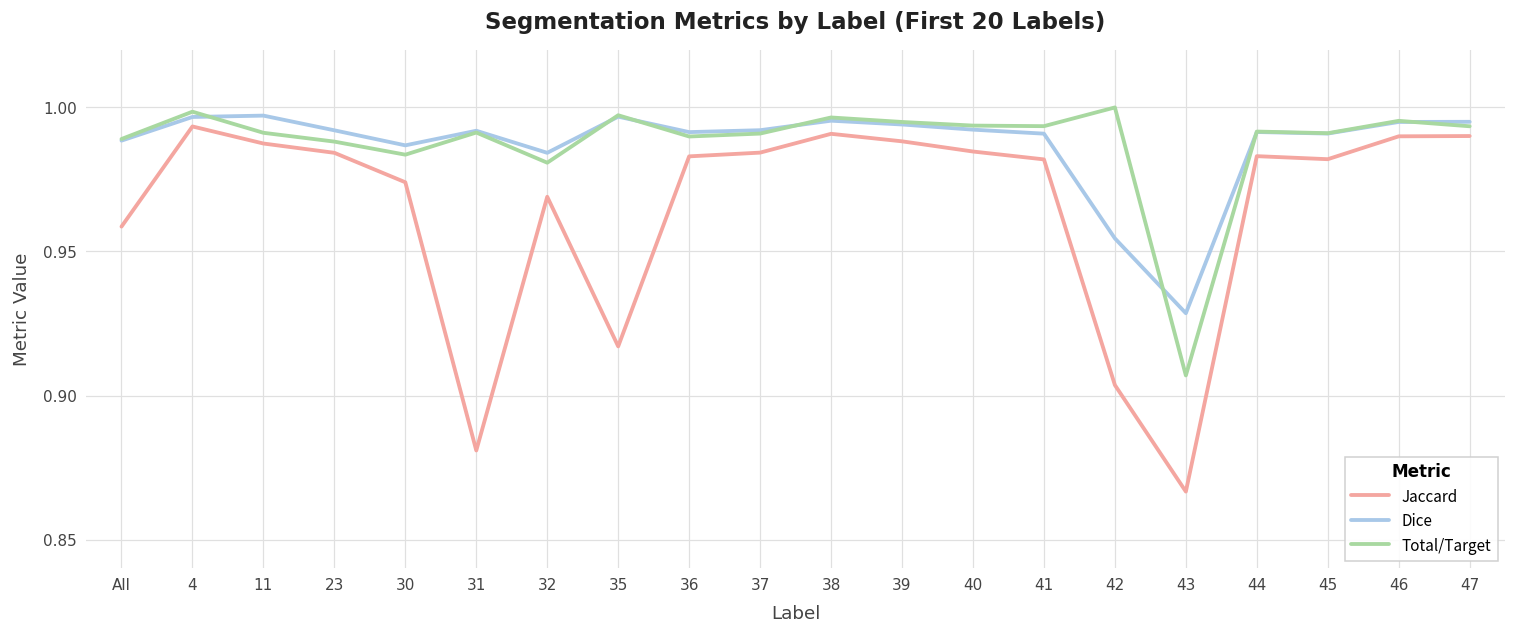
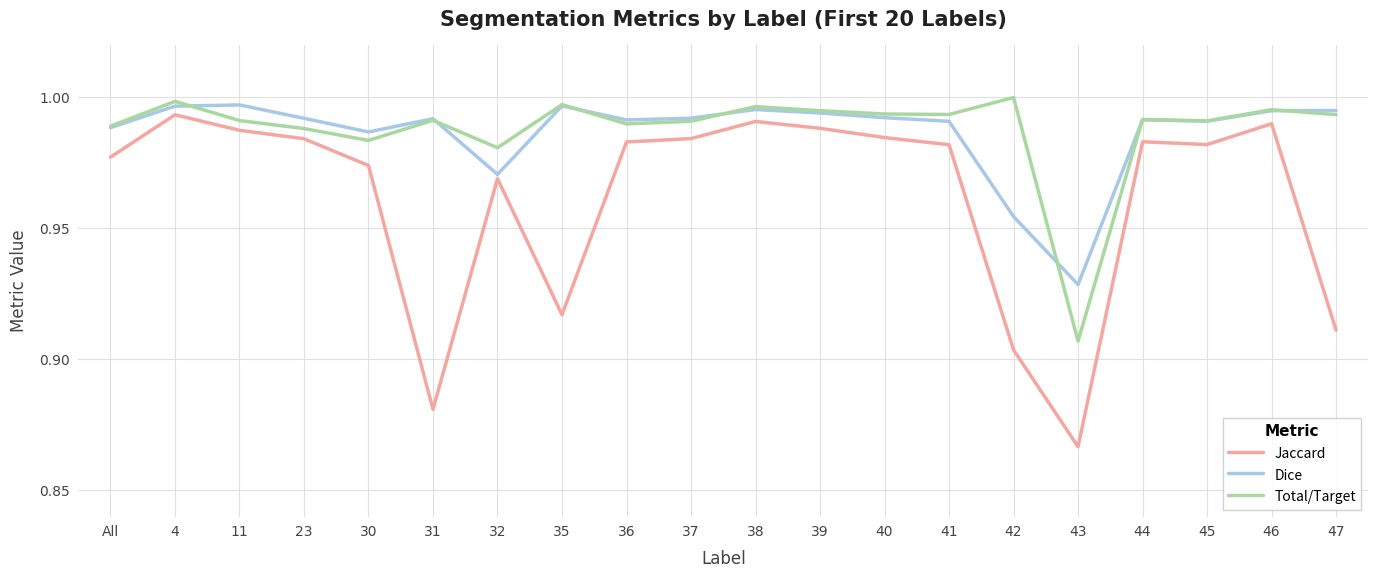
  {
    "Jaccard": {
-     "All": 0.959,
+     "All": 0.977,
      "4": 0.993,
      "11": 0.987,
      "23": 0.984,
      "30": 0.974,
      "31": 0.881,
      "32": 0.969,
      "35": 0.917,
      "36": 0.983,
      "37": 0.984,
      "38": 0.991,
      "39": 0.988,
      "40": 0.985,
      "41": 0.982,
      "42": 0.904,
      "43": 0.867,
      "44": 0.983,
      "45": 0.982,
      "46": 0.990,
-     "47": 0.990
+     "47": 0.911
    },
    "Dice": {
      "4": 0.997,
      "11": 0.997,
      "23": 0.992,
      "30": 0.987,
-     "32": 0.984,
+     "32": 0.971,
      "36": 0.991,
      "37": 0.992,
      "38": 0.995,
      "40": 0.992,
      "41": 0.991,
      "42": 0.955,
      "43": 0.929,
      "47": 0.995
    },
    "Total/Target": {
      "4": 0.999,
      "11": 0.991,
      "23": 0.988,
      "30": 0.984,
      "32": 0.981,
      "36": 0.990,
      "37": 0.991,
      "38": 0.997,
      "40": 0.994,
      "41": 0.994,
      "42": 1.000,
      "43": 0.907,
      "47": 0.993
    }
  }
